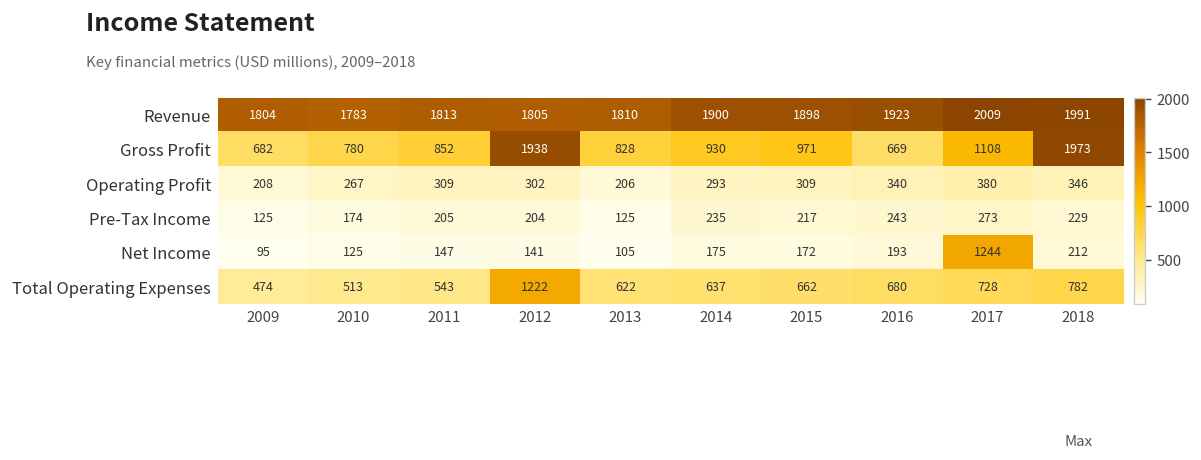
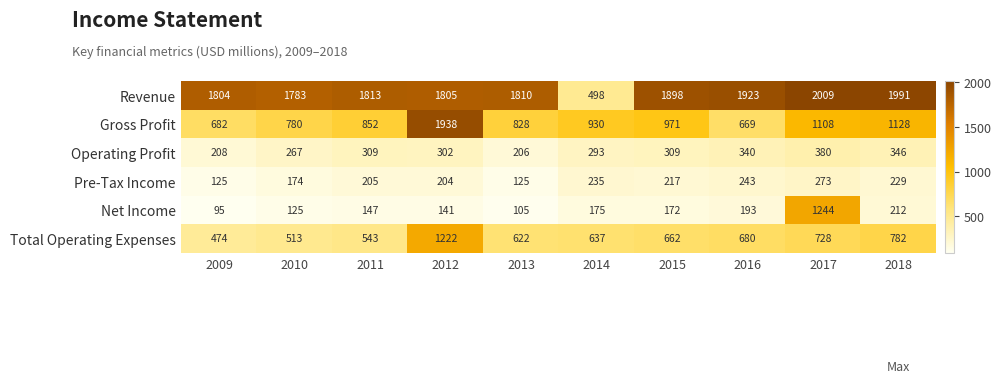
  {
    "Revenue": {
      "2009": 1804,
      "2010": 1783,
      "2011": 1813,
      "2012": 1805,
      "2013": 1810,
-     "2014": 1900,
+     "2014": 498,
      "2015": 1898,
      "2016": 1923,
      "2017": 2009,
      "2018": 1991
    },
    "Gross Profit": {
      "2009": 682,
      "2010": 780,
      "2011": 852,
      "2012": 1938,
      "2013": 828,
      "2014": 930,
      "2015": 971,
      "2016": 669,
      "2017": 1108,
-     "2018": 1973
+     "2018": 1128
    },
    "Operating Profit": {
      "2009": 208,
      "2010": 267,
      "2011": 309,
      "2012": 302,
      "2013": 206,
      "2014": 293,
      "2015": 309,
      "2016": 340,
      "2017": 380,
      "2018": 346
    },
    "Pre-Tax Income": {
      "2009": 125,
      "2010": 174,
      "2011": 205,
      "2012": 204,
      "2013": 125,
      "2014": 235,
      "2015": 217,
      "2016": 243,
      "2017": 273,
      "2018": 229
    },
    "Net Income": {
      "2009": 95,
      "2010": 125,
      "2011": 147,
      "2012": 141,
      "2013": 105,
      "2014": 175,
      "2015": 172,
      "2016": 193,
      "2017": 1244,
      "2018": 212
    },
    "Total Operating Expenses": {
      "2009": 474,
      "2010": 513,
      "2011": 543,
      "2012": 1222,
      "2013": 622,
      "2014": 637,
      "2015": 662,
      "2016": 680,
      "2017": 728,
      "2018": 782
    }
  }
